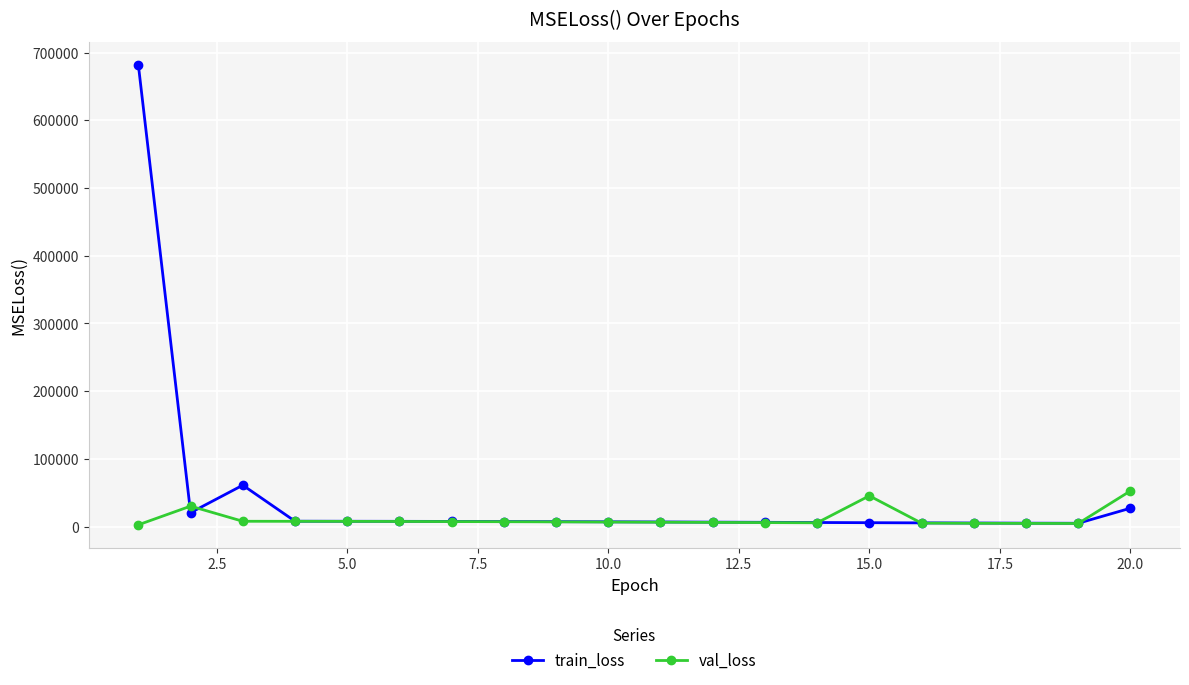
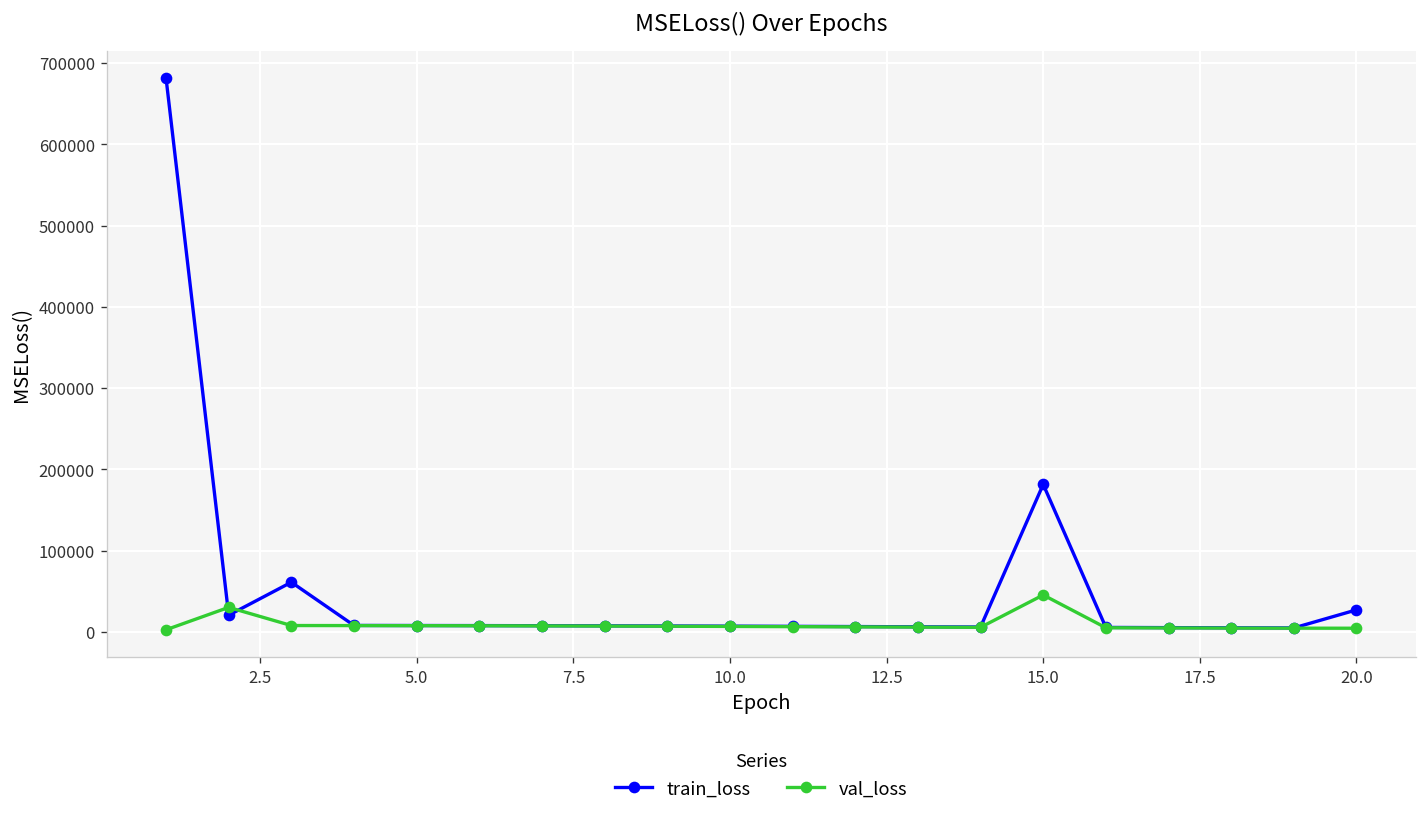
  {
    "train_loss": {
-     "15.0": 10000,
+     "15.0": 180000,
      "20.0": 30000
    },
    "val_loss": {
      "15.0": 50000,
-     "20.0": 50000
+     "20.0": 0
    }
  }
